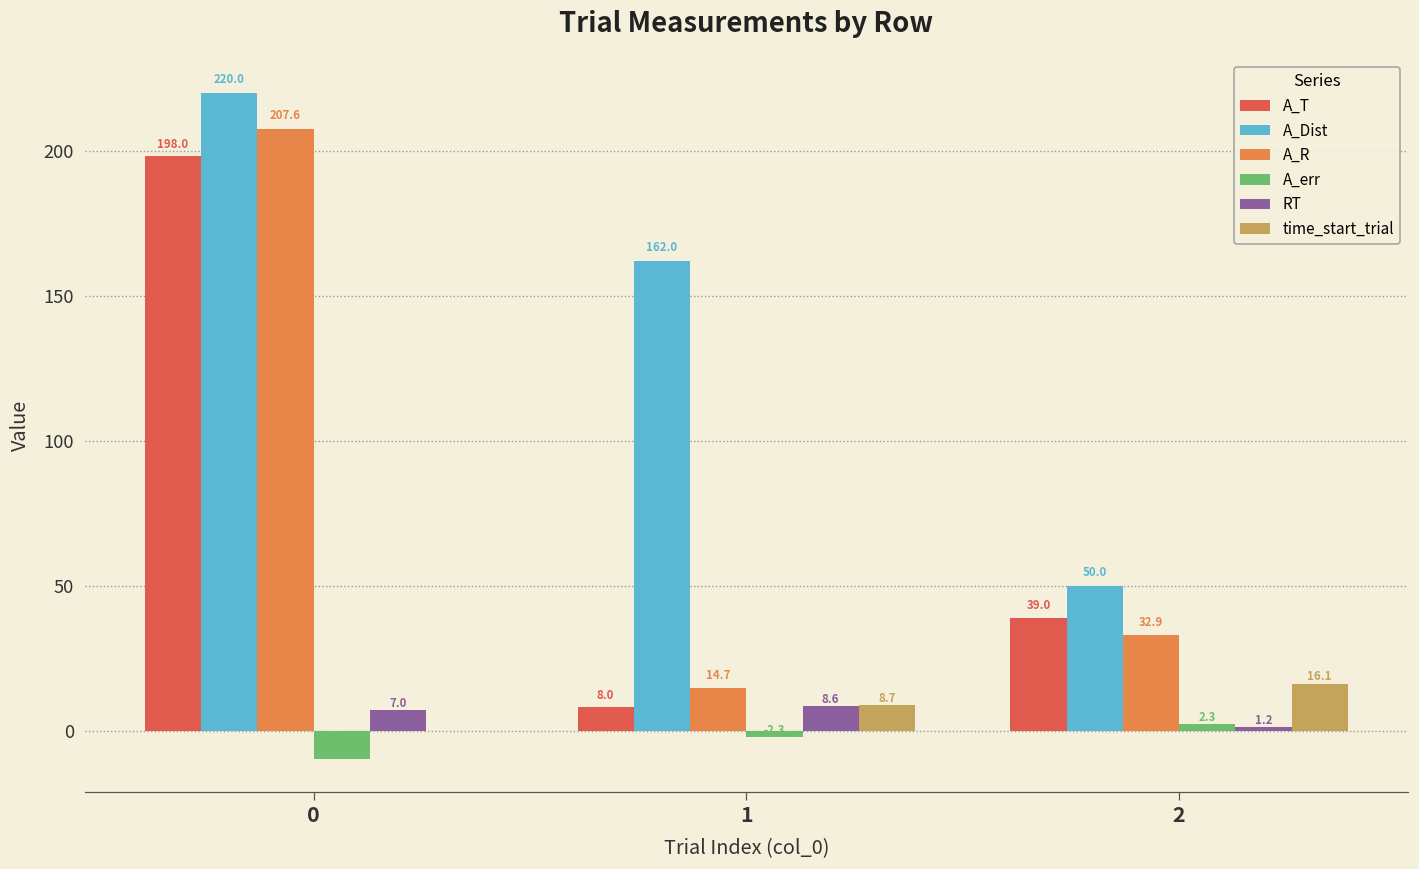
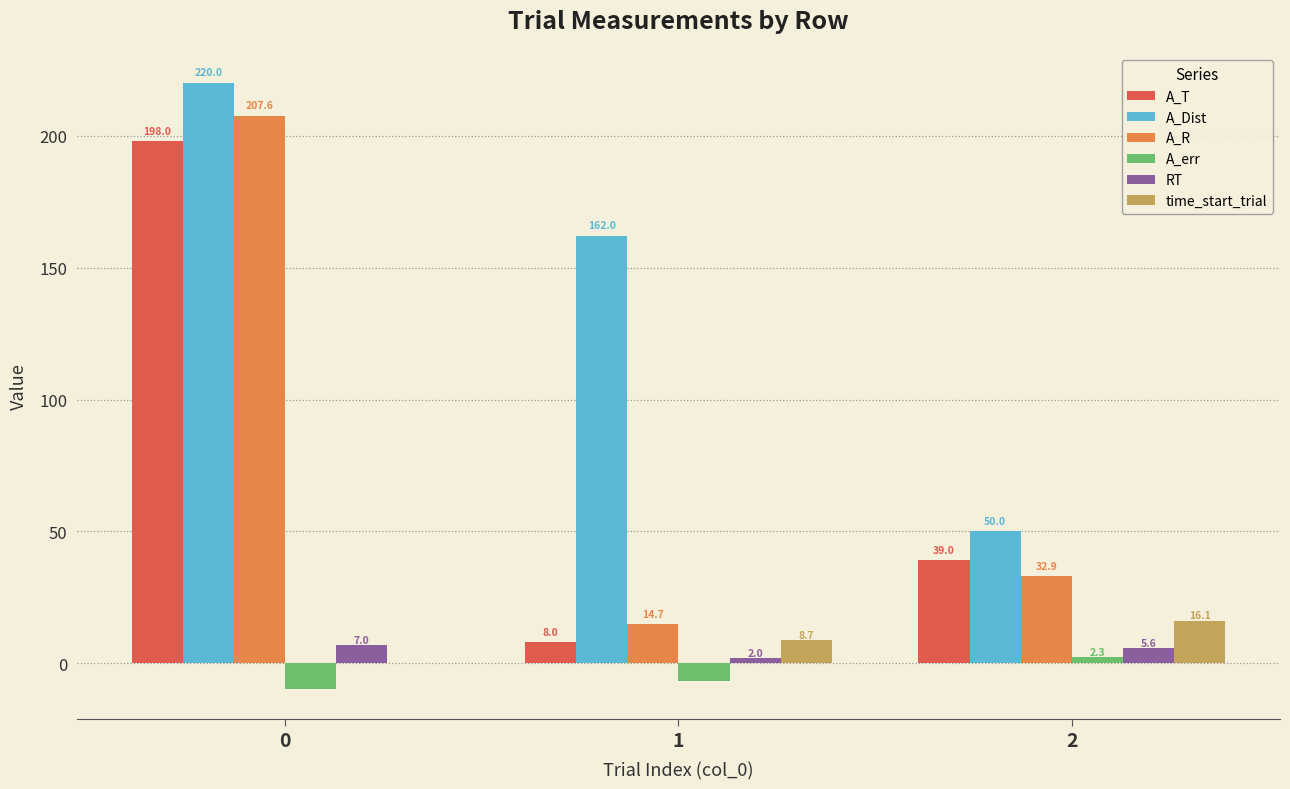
  {
    "A_Dist": {
      "0": 220.0,
      "1": 162.0,
      "2": 50.0
    },
    "A_err": {
      "0": -10,
-     "1": -2
+     "1": -7
    },
    "RT": {
      "0": 7.0,
-     "1": 8.6,
-     "2": 1.2
+     "1": 2.0,
+     "2": 5.6
    }
  }
